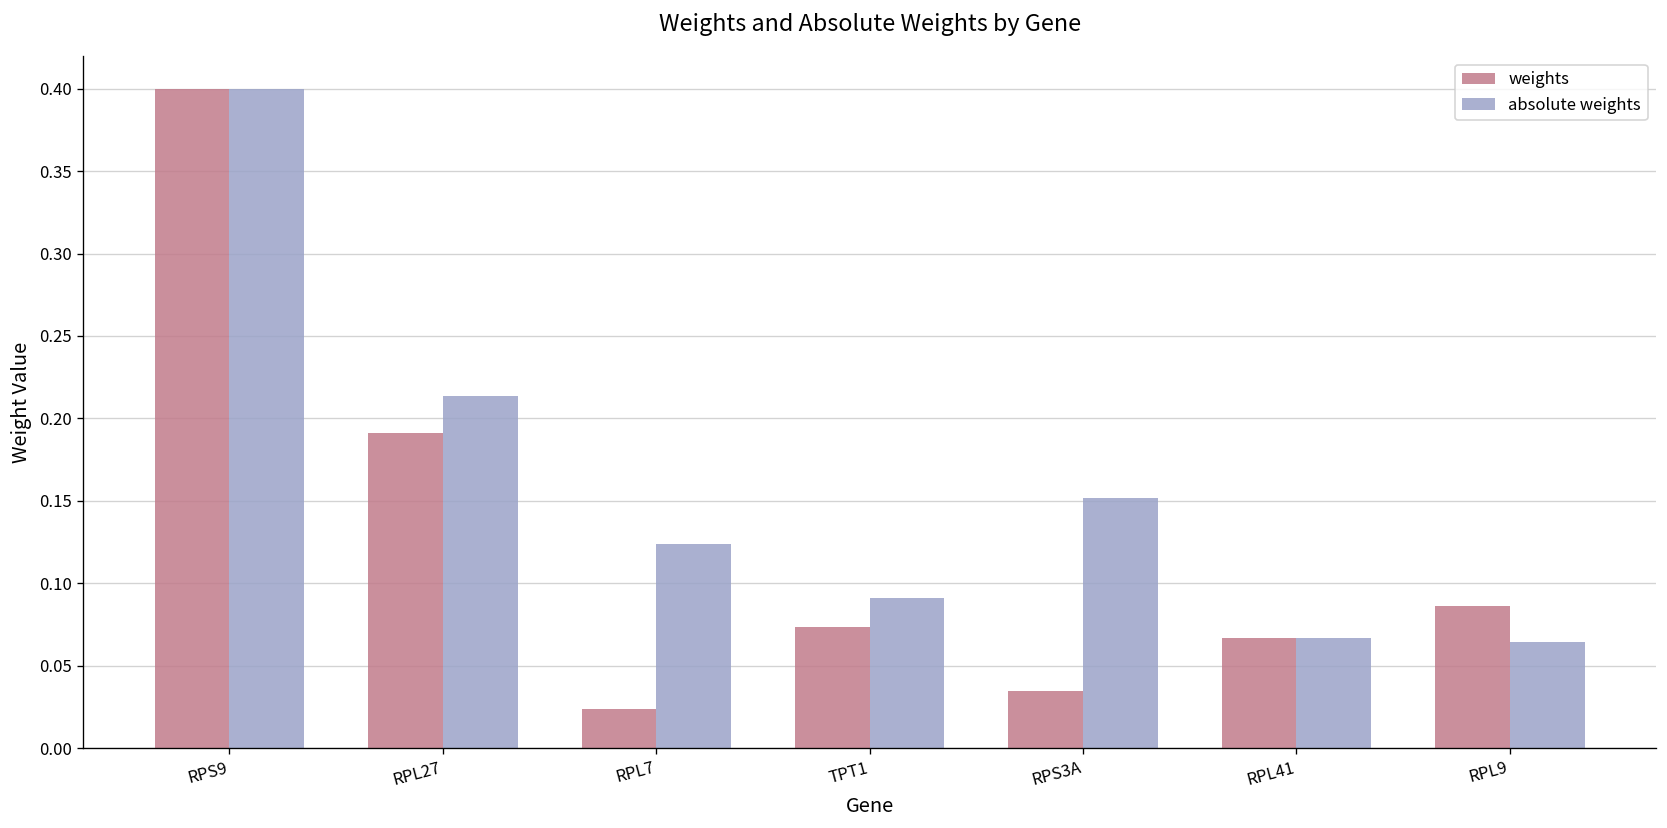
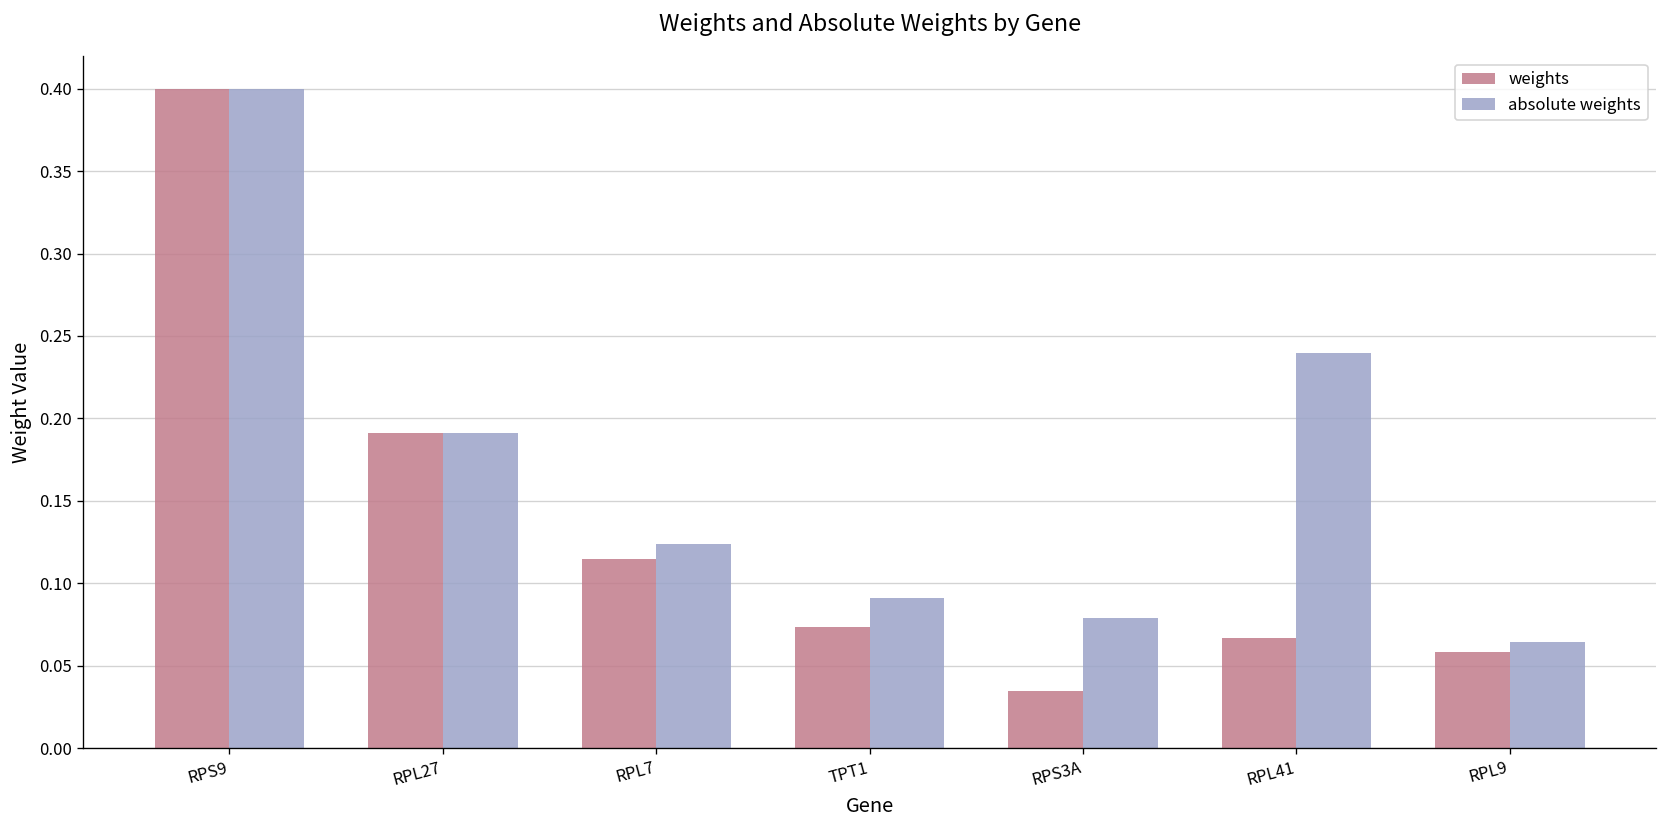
  {
    "weights": {
      "RPS9": 0.400,
      "RPL27": 0.191,
-     "RPL7": 0.024,
+     "RPL7": 0.115,
      "TPT1": 0.073,
      "RPS3A": 0.035,
      "RPL41": 0.067,
-     "RPL9": 0.086
+     "RPL9": 0.058
    },
    "absolute weights": {
      "RPS9": 0.400,
-     "RPL27": 0.213,
+     "RPL27": 0.191,
      "RPL7": 0.124,
      "TPT1": 0.091,
-     "RPS3A": 0.152,
-     "RPL41": 0.067,
+     "RPS3A": 0.079,
+     "RPL41": 0.240,
      "RPL9": 0.064
    }
  }
